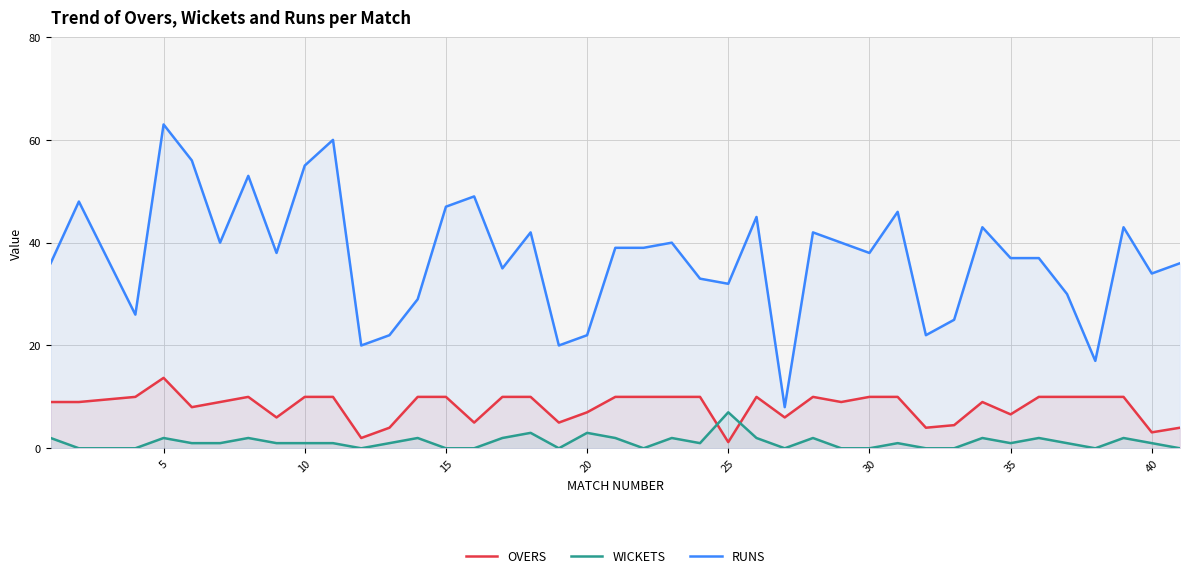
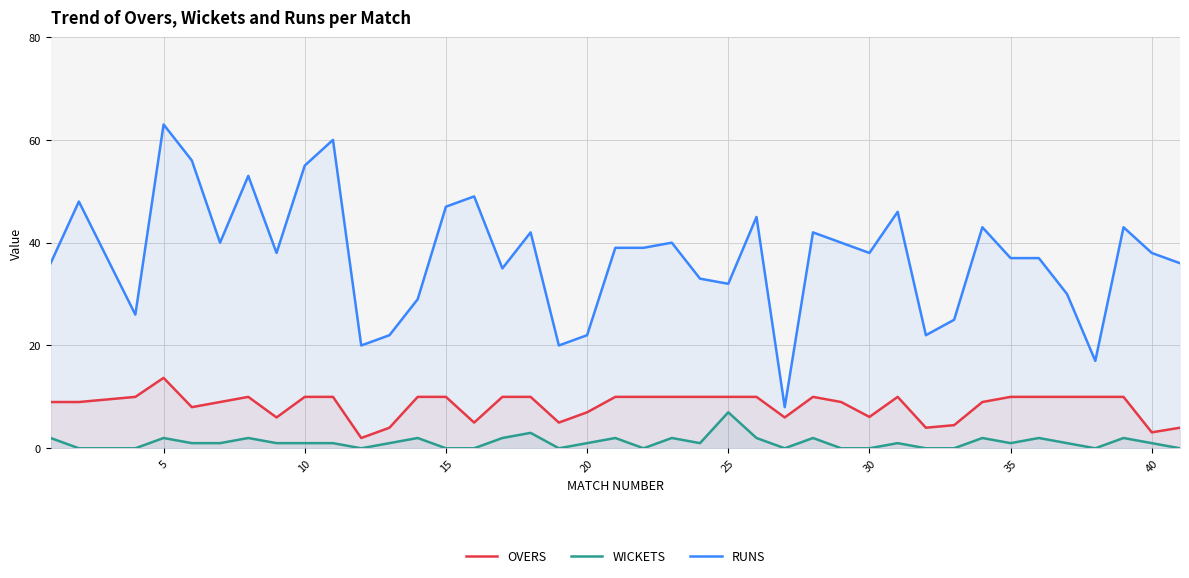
  {
    "OVERS": {
      "5": 14,
      "10": 10,
      "15": 10,
      "20": 7,
-     "25": 1,
-     "30": 10,
-     "35": 7,
+     "25": 10,
+     "30": 6,
+     "35": 10,
      "40": 3
    },
    "WICKETS": {
      "5": 2,
      "10": 1,
      "15": 0,
-     "20": 3,
+     "20": 1,
      "25": 7,
      "30": 0,
      "35": 1,
      "40": 1
    },
    "RUNS": {
      "5": 63,
      "10": 55,
      "15": 47,
      "20": 22,
      "25": 32,
      "30": 38,
      "35": 37,
-     "40": 34
+     "40": 38
    }
  }
